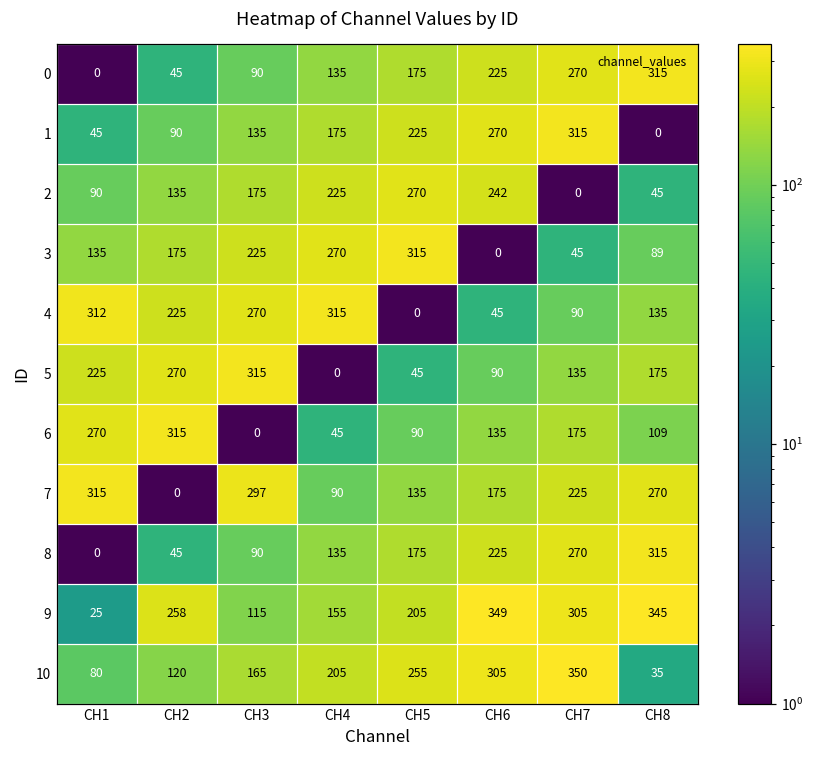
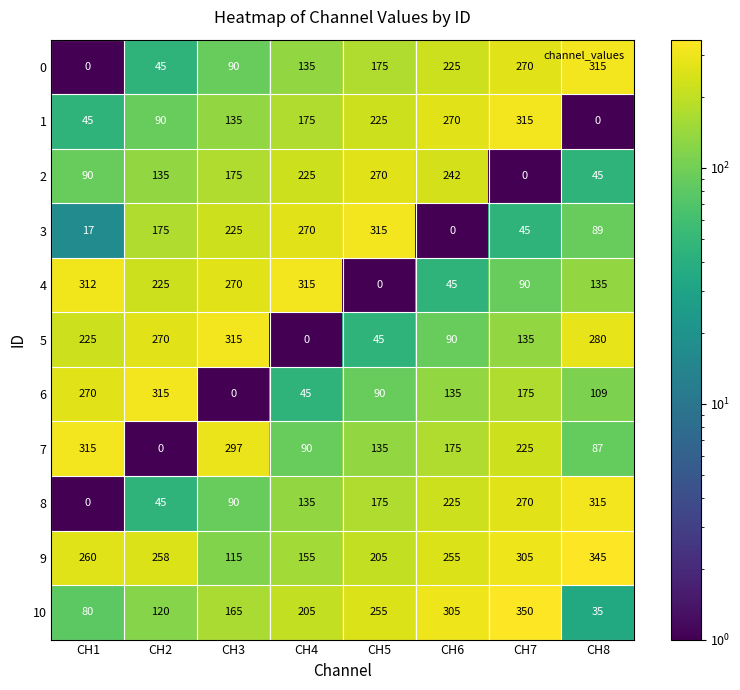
  {
    "0": {
      "CH1": 0,
      "CH2": 45,
      "CH3": 90,
      "CH4": 135,
      "CH5": 175,
      "CH6": 225
    },
    "1": {
      "CH1": 45,
      "CH2": 90,
      "CH3": 135,
      "CH4": 175,
      "CH5": 225,
      "CH6": 270,
      "CH7": 315,
      "CH8": 0
    },
    "2": {
      "CH1": 90,
      "CH2": 135,
      "CH3": 175,
      "CH4": 225,
      "CH5": 270,
      "CH6": 242,
      "CH7": 0,
      "CH8": 45
    },
    "3": {
-     "CH1": 135,
+     "CH1": 17,
      "CH2": 175,
      "CH3": 225,
      "CH4": 270,
      "CH5": 315,
      "CH6": 0,
      "CH7": 45,
      "CH8": 89
    },
    "4": {
      "CH1": 312,
      "CH2": 225,
      "CH3": 270,
      "CH4": 315,
      "CH5": 0,
      "CH6": 45,
      "CH7": 90,
      "CH8": 135
    },
    "5": {
      "CH1": 225,
      "CH2": 270,
      "CH3": 315,
      "CH4": 0,
      "CH5": 45,
      "CH6": 90,
      "CH7": 135,
-     "CH8": 175
+     "CH8": 280
    },
    "6": {
      "CH1": 270,
      "CH2": 315,
      "CH3": 0,
      "CH4": 45,
      "CH5": 90,
      "CH6": 135,
      "CH7": 175,
      "CH8": 109
    },
    "7": {
      "CH1": 315,
      "CH2": 0,
      "CH3": 297,
      "CH4": 90,
      "CH5": 135,
      "CH6": 175,
      "CH7": 225,
-     "CH8": 270
+     "CH8": 87
    },
    "8": {
      "CH1": 0,
      "CH2": 45,
      "CH3": 90,
      "CH4": 135,
      "CH5": 175,
      "CH6": 225,
      "CH7": 270,
      "CH8": 315
    },
    "9": {
-     "CH1": 25,
+     "CH1": 260,
      "CH2": 258,
      "CH3": 115,
      "CH4": 155,
      "CH5": 205,
-     "CH6": 349,
+     "CH6": 255,
      "CH7": 305,
      "CH8": 345
    },
    "10": {
      "CH1": 80,
      "CH2": 120,
      "CH3": 165,
      "CH4": 205,
      "CH5": 255,
      "CH6": 305,
      "CH7": 350,
      "CH8": 35
    }
  }
